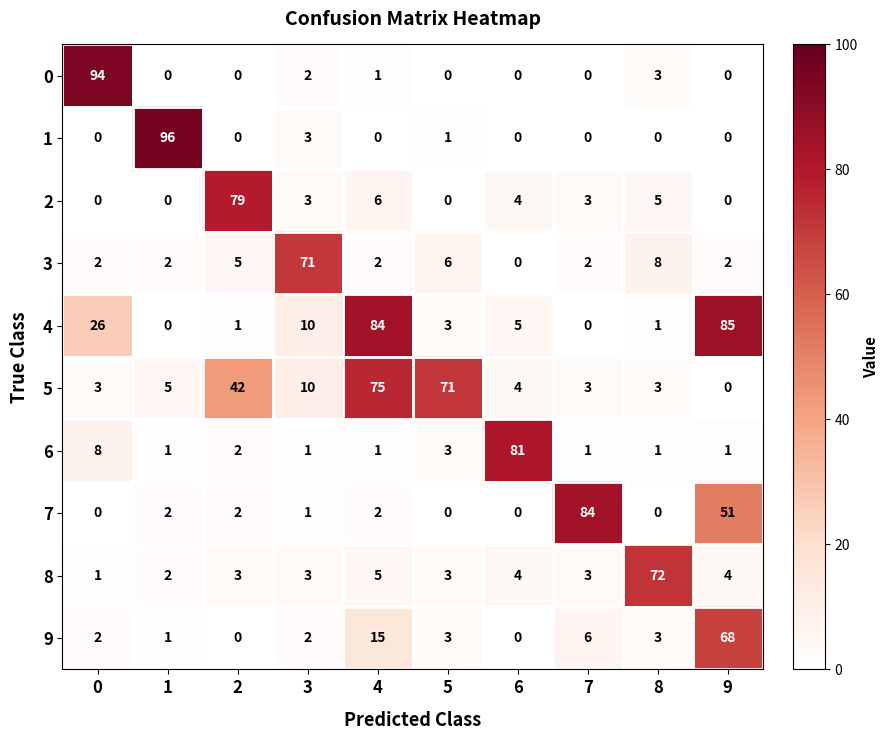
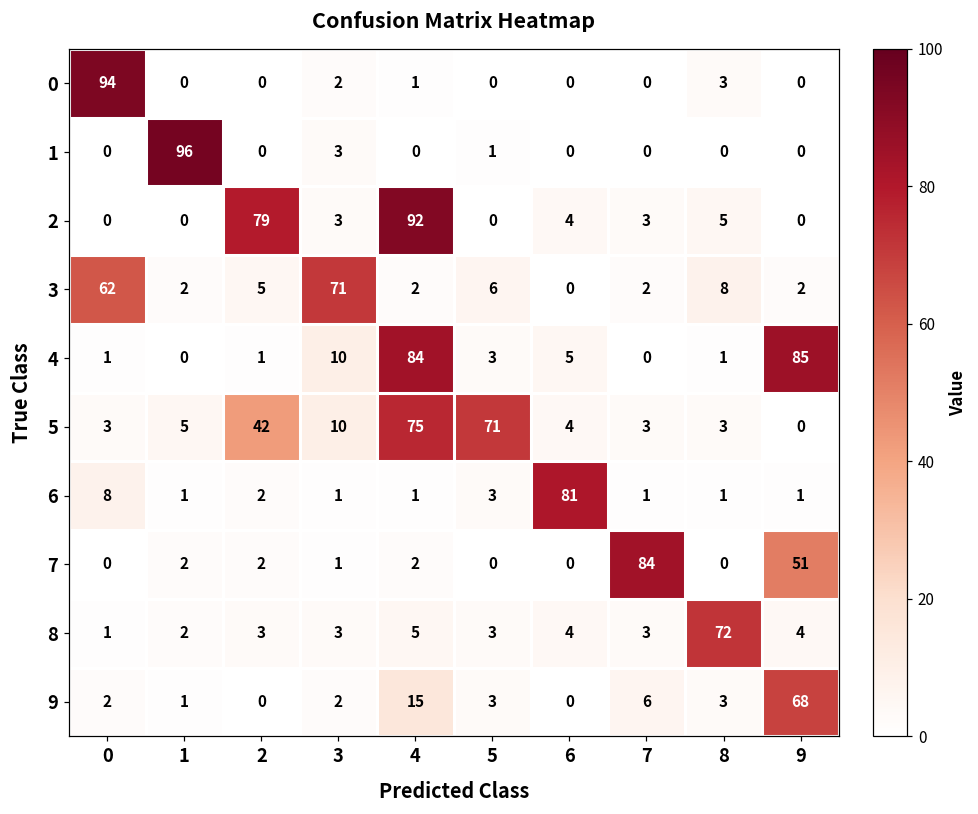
  {
    "0": {
      "0": 94,
      "1": 0,
      "2": 0,
      "3": 2,
      "4": 1,
      "5": 0,
      "6": 0,
      "7": 0,
      "8": 3,
      "9": 0
    },
    "1": {
      "0": 0,
      "1": 96,
      "2": 0,
      "3": 3,
      "4": 0,
      "5": 1,
      "6": 0,
      "7": 0,
      "8": 0,
      "9": 0
    },
    "2": {
      "0": 0,
      "1": 0,
      "2": 79,
      "3": 3,
-     "4": 6,
+     "4": 92,
      "5": 0,
      "6": 4,
      "7": 3,
      "8": 5,
      "9": 0
    },
    "3": {
-     "0": 2,
+     "0": 62,
      "1": 2,
      "2": 5,
      "3": 71,
      "4": 2,
      "5": 6,
      "6": 0,
      "7": 2,
      "8": 8,
      "9": 2
    },
    "4": {
-     "0": 26,
+     "0": 1,
      "1": 0,
      "2": 1,
      "3": 10,
      "4": 84,
      "5": 3,
      "6": 5,
      "7": 0,
      "8": 1,
      "9": 85
    },
    "5": {
      "0": 3,
      "1": 5,
      "2": 42,
      "3": 10,
      "4": 75,
      "5": 71,
      "6": 4,
      "7": 3,
      "8": 3,
      "9": 0
    },
    "6": {
      "0": 8,
      "1": 1,
      "2": 2,
      "3": 1,
      "4": 1,
      "5": 3,
      "6": 81,
      "7": 1,
      "8": 1,
      "9": 1
    },
    "7": {
      "0": 0,
      "1": 2,
      "2": 2,
      "3": 1,
      "4": 2,
      "5": 0,
      "6": 0,
      "7": 84,
      "8": 0,
      "9": 51
    },
    "8": {
      "0": 1,
      "1": 2,
      "2": 3,
      "3": 3,
      "4": 5,
      "5": 3,
      "6": 4,
      "7": 3,
      "8": 72,
      "9": 4
    },
    "9": {
      "0": 2,
      "1": 1,
      "2": 0,
      "3": 2,
      "4": 15,
      "5": 3,
      "6": 0,
      "7": 6,
      "8": 3,
      "9": 68
    }
  }
